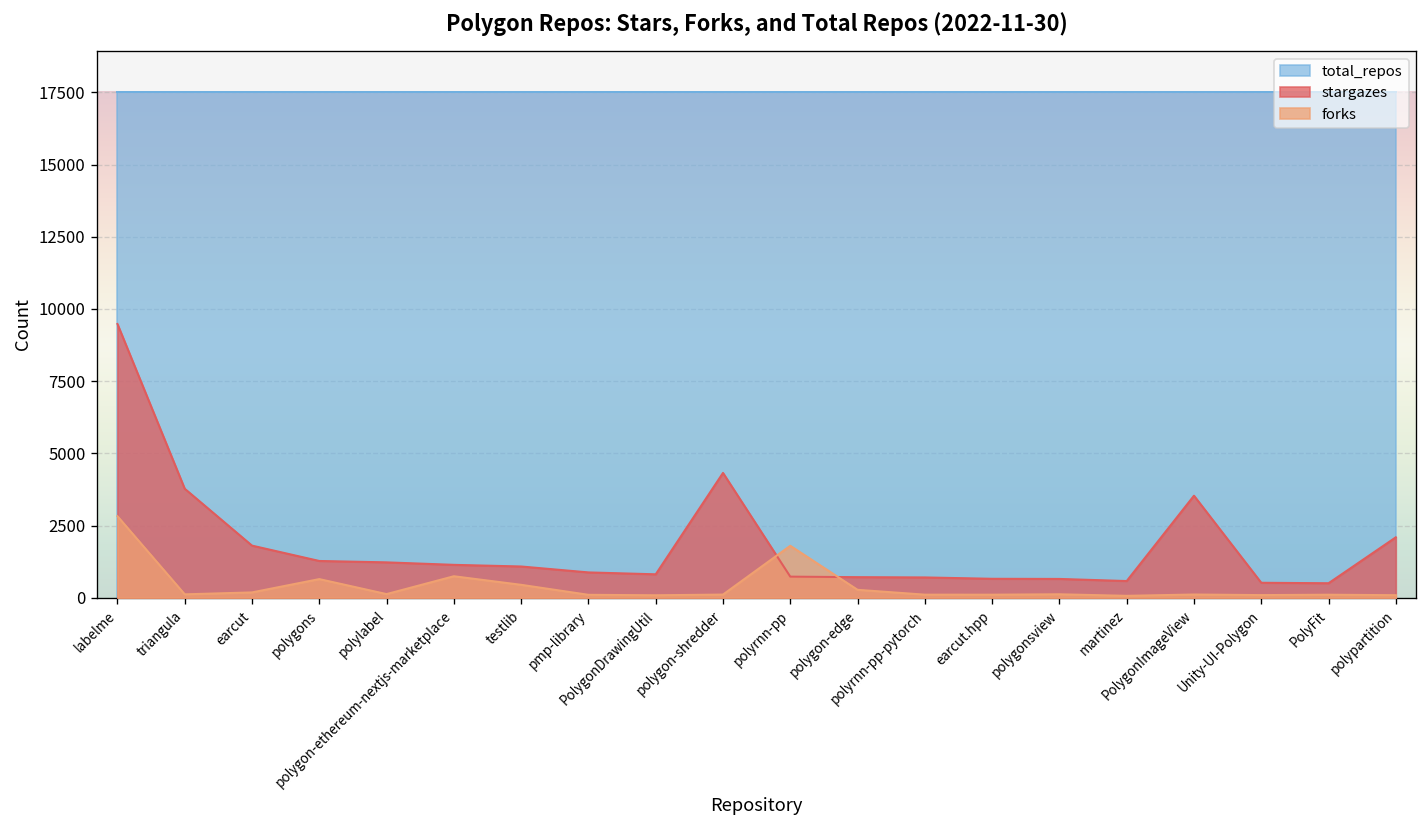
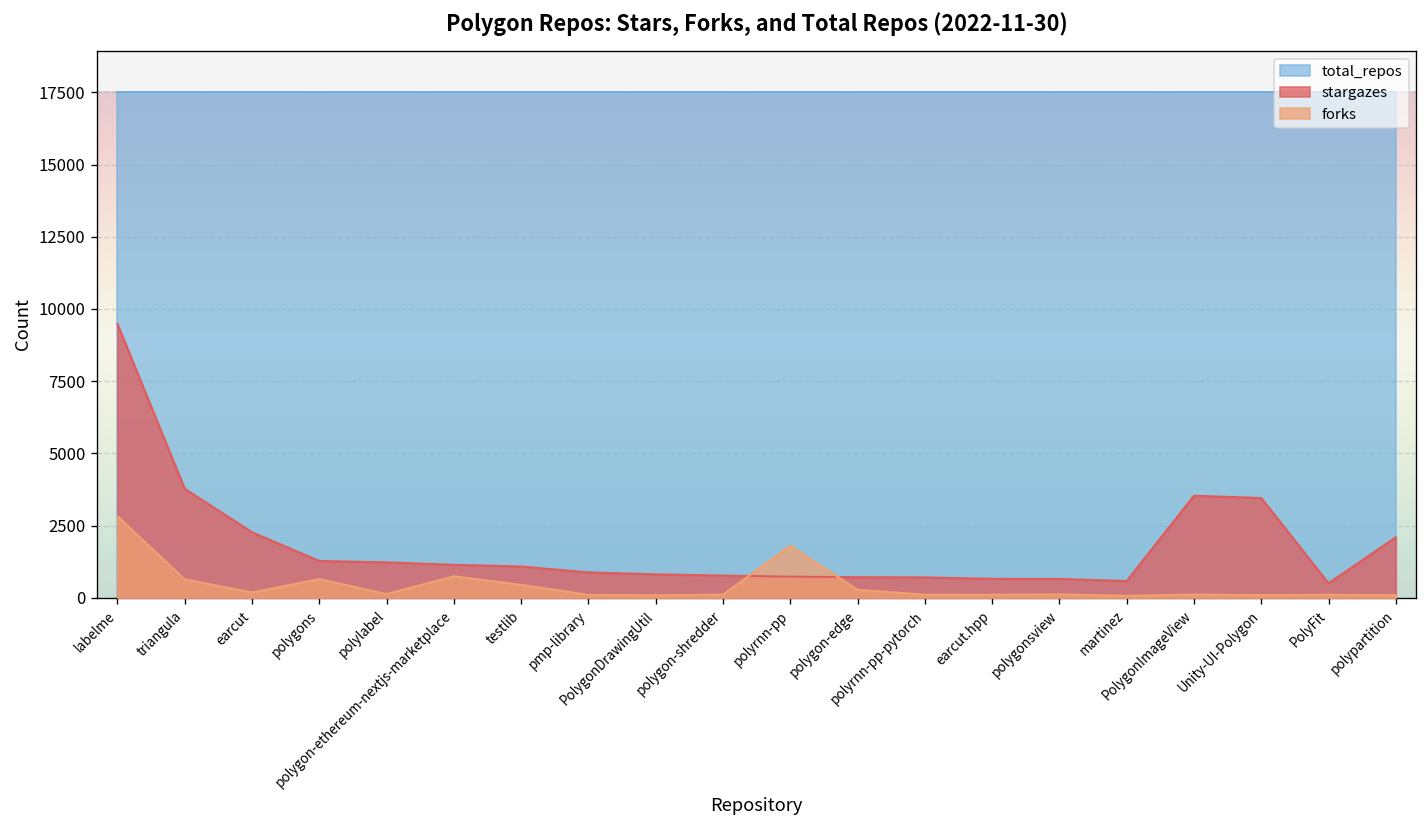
  {
    "total_repos": {
      "labelme": 17500,
      "triangula": 17500,
      "earcut": 17500,
      "polygons": 17500,
      "polylabel": 17500,
      "polygon-ethereum-nextjs-marketplace": 17500,
      "testlib": 17500,
      "pmp-library": 17500,
      "PolygonDrawingUtil": 17500,
      "polygon-shredder": 17500,
      "polyrnn-pp": 17500,
      "polygon-edge": 17500,
      "polyrnn-pp-pytorch": 17500,
      "earcut.hpp": 17500,
      "polygonsview": 17500,
      "martinez": 17500,
      "PolygonImageView": 17500,
      "Unity-UI-Polygon": 17500
    },
    "stargazes": {
      "labelme": 9500,
      "triangula": 3800,
-     "earcut": 1800,
+     "earcut": 2300,
      "polygons": 1300,
      "polylabel": 1200,
      "polygon-ethereum-nextjs-marketplace": 1100,
      "testlib": 1100,
      "pmp-library": 900,
      "PolygonDrawingUtil": 800,
-     "polygon-shredder": 4300,
+     "polygon-shredder": 800,
      "polyrnn-pp": 700,
      "polygon-edge": 700,
      "polyrnn-pp-pytorch": 700,
      "earcut.hpp": 700,
      "polygonsview": 700,
      "martinez": 600,
      "PolygonImageView": 3500,
-     "Unity-UI-Polygon": 500,
+     "Unity-UI-Polygon": 3500,
      "PolyFit": 500,
      "polypartition": 2100
    },
    "forks": {
      "labelme": 2800,
-     "triangula": 100,
+     "triangula": 600,
      "earcut": 200,
      "polygons": 600,
      "polylabel": 100,
      "polygon-ethereum-nextjs-marketplace": 700,
      "testlib": 400,
      "pmp-library": 100,
      "PolygonDrawingUtil": 100,
      "polygon-shredder": 100,
      "polyrnn-pp": 1800,
      "polygon-edge": 300,
      "polyrnn-pp-pytorch": 100,
      "earcut.hpp": 100,
      "polygonsview": 100,
      "martinez": 100,
      "PolygonImageView": 100,
      "Unity-UI-Polygon": 100,
      "PolyFit": 100,
      "polypartition": 100
    }
  }
